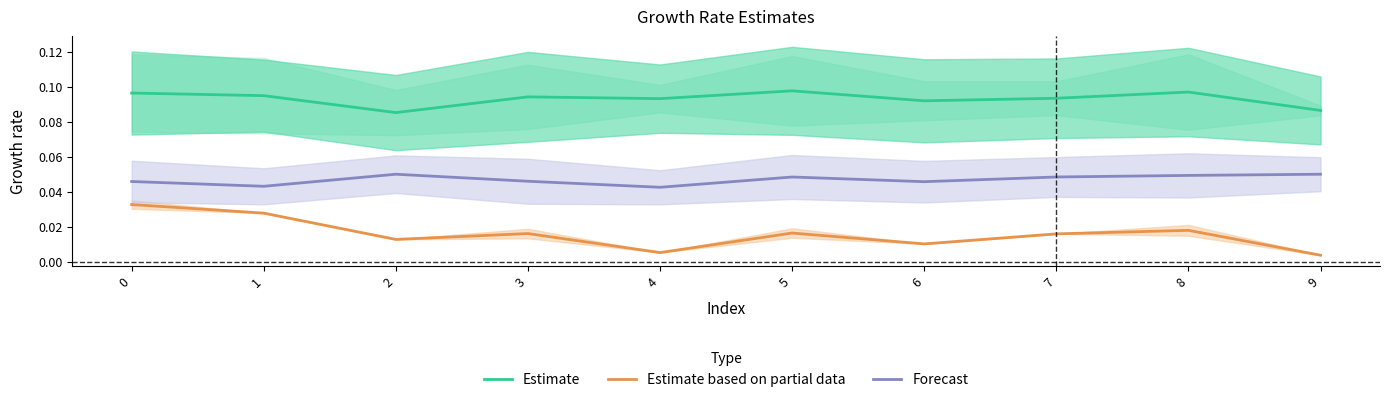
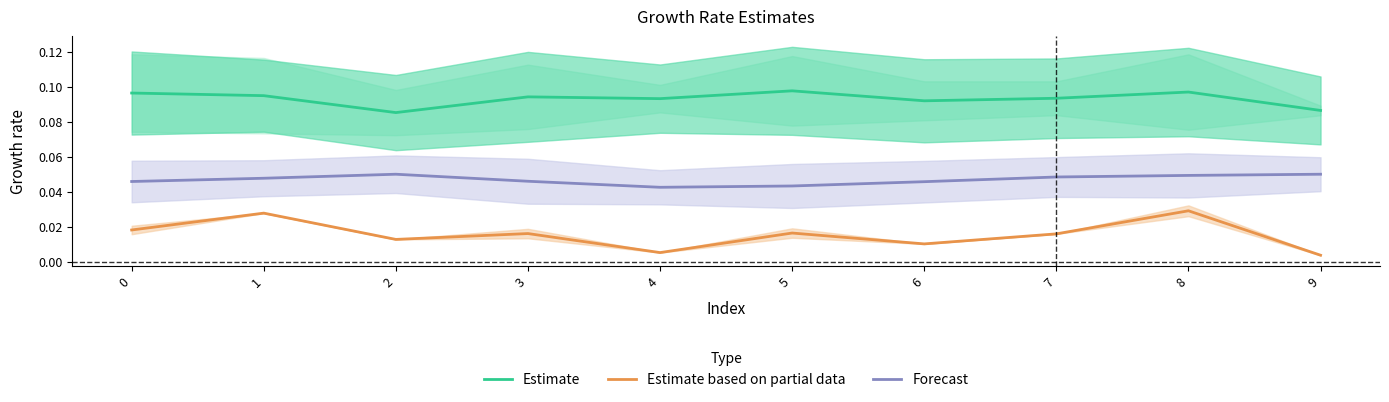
  {
    "Estimate based on partial data": {
-     "0": 0.033,
+     "0": 0.018,
      "3": 0.016,
      "5": 0.016,
-     "8": 0.018
+     "8": 0.029
    },
    "Forecast": {
      "0": 0.046,
-     "1": 0.043,
+     "1": 0.048,
      "2": 0.050,
      "3": 0.046,
      "4": 0.043,
-     "5": 0.048,
+     "5": 0.043,
      "6": 0.046,
      "7": 0.048,
      "8": 0.049,
      "9": 0.050
    }
  }
